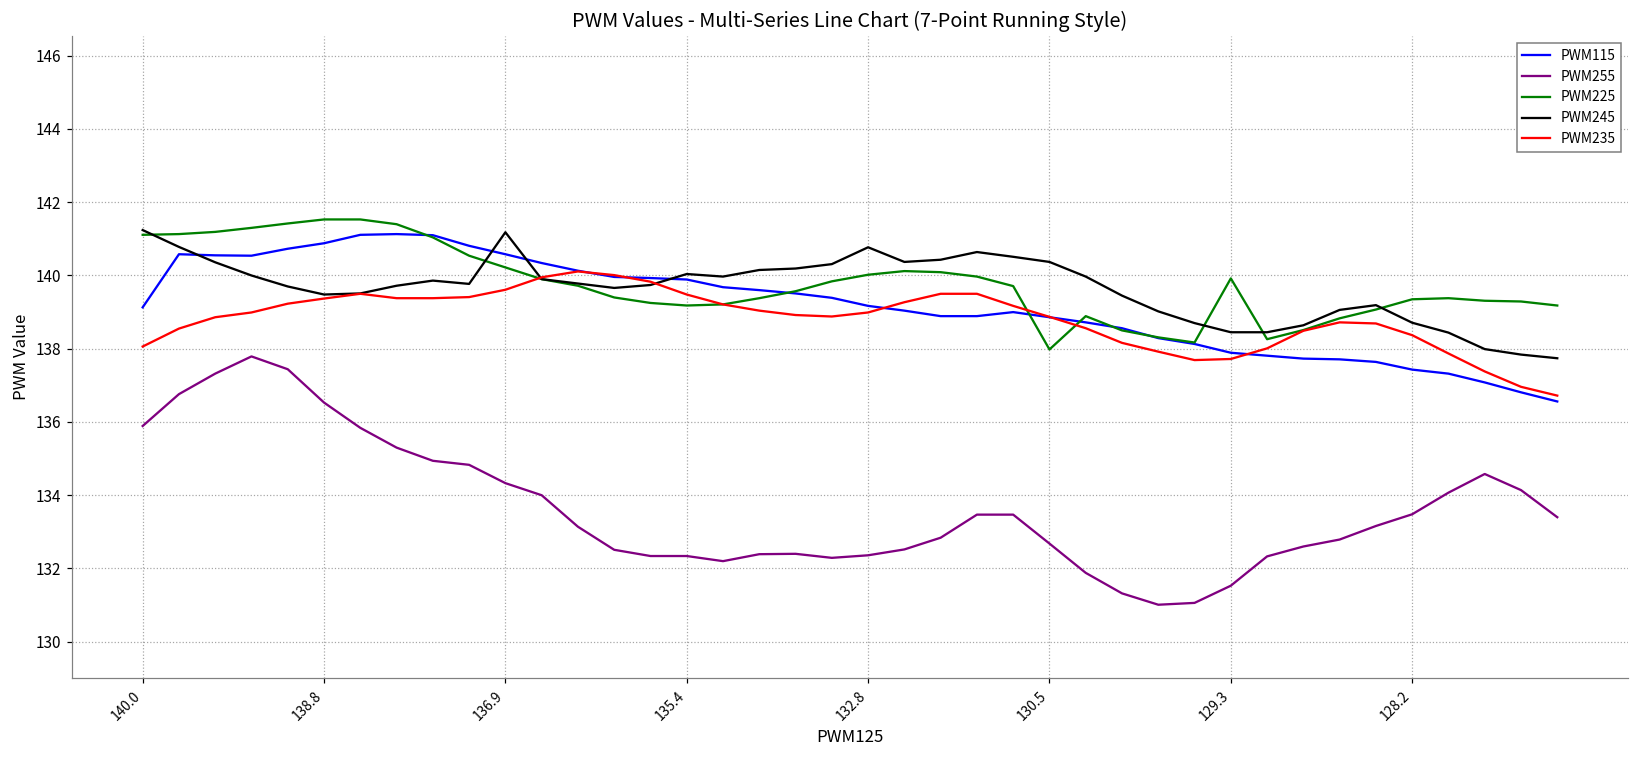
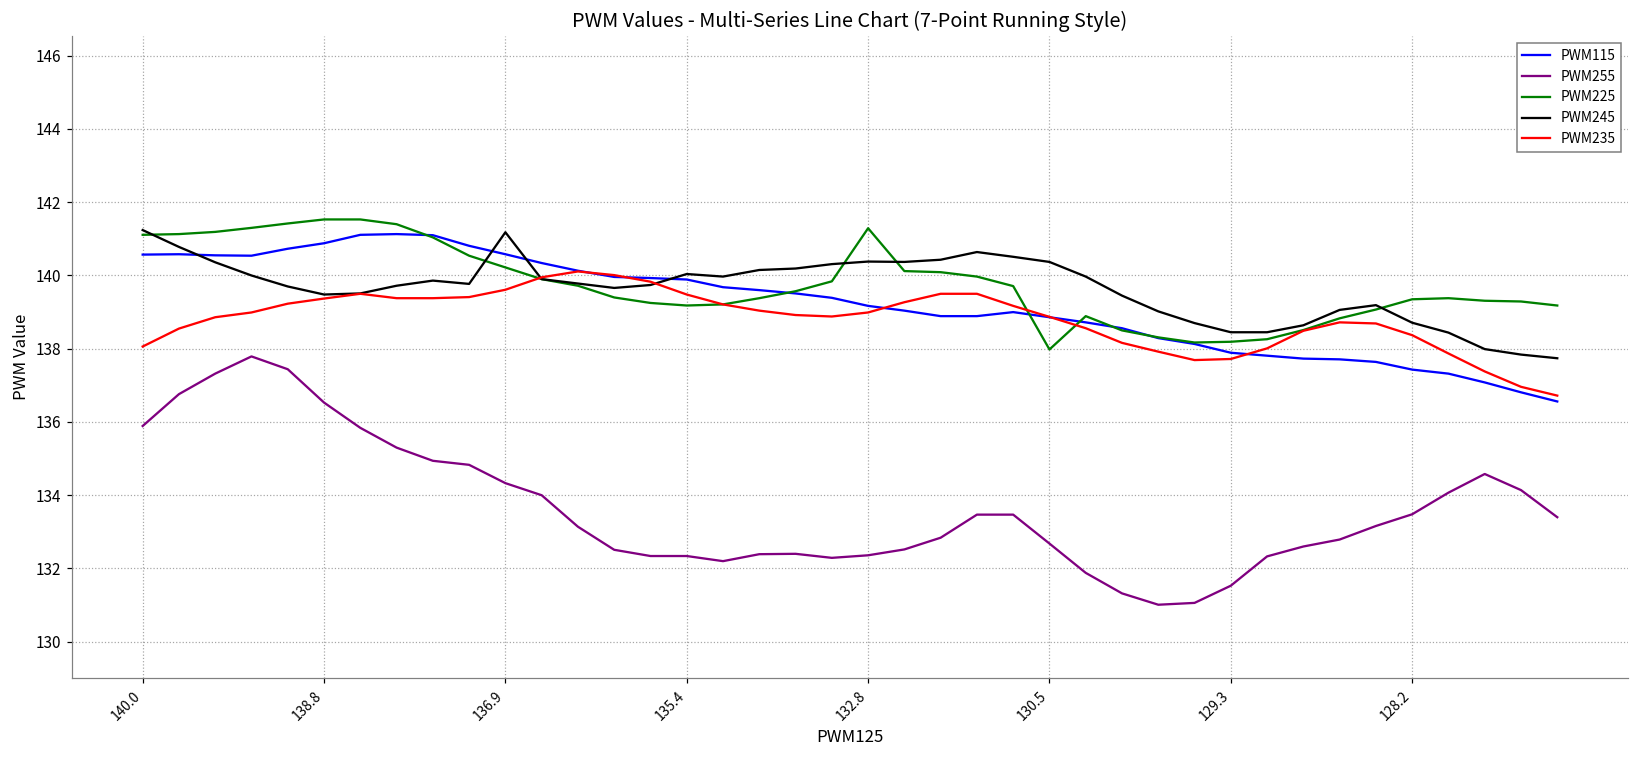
  {
    "PWM115": {
-     "140.0": 139.1,
+     "140.0": 140.6,
      "138.8": 140.9,
      "136.9": 140.6,
      "135.4": 139.9,
      "132.8": 139.2,
      "129.3": 137.9,
      "128.2": 137.4
    },
    "PWM255": {
      "140.0": 135.9,
      "138.8": 136.5,
      "136.9": 134.3,
      "135.4": 132.3,
      "132.8": 132.4,
      "130.5": 132.7,
      "129.3": 131.5,
      "128.2": 133.5
    },
    "PWM225": {
      "140.0": 141.1,
      "138.8": 141.5,
      "136.9": 140.2,
      "135.4": 139.2,
-     "132.8": 140.0,
+     "132.8": 141.3,
      "130.5": 138.0,
-     "129.3": 139.9,
+     "129.3": 138.2,
      "128.2": 139.4
    },
    "PWM245": {
      "140.0": 141.2,
      "138.8": 139.5,
      "136.9": 141.2,
      "135.4": 140.0,
-     "132.8": 140.8,
+     "132.8": 140.4,
      "130.5": 140.4,
      "129.3": 138.5,
      "128.2": 138.7
    },
    "PWM235": {
      "140.0": 138.1,
      "138.8": 139.4,
      "136.9": 139.6,
      "135.4": 139.5,
      "132.8": 139.0,
      "129.3": 137.7,
      "128.2": 138.4
    }
  }
